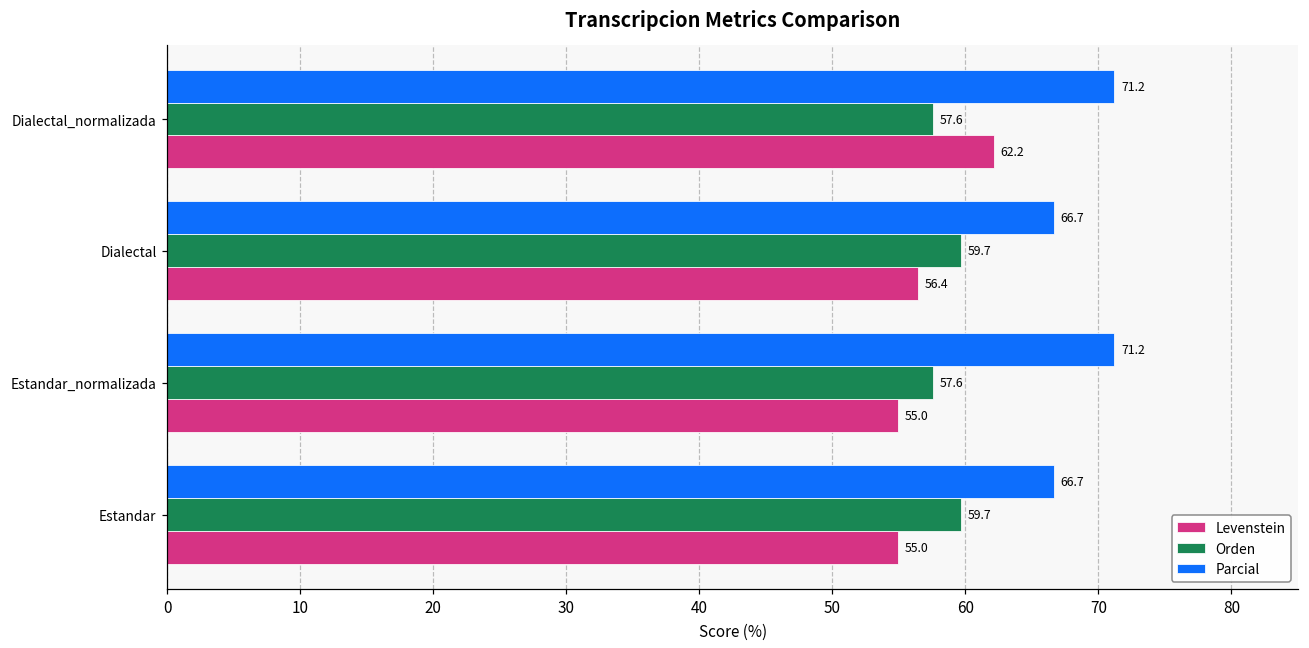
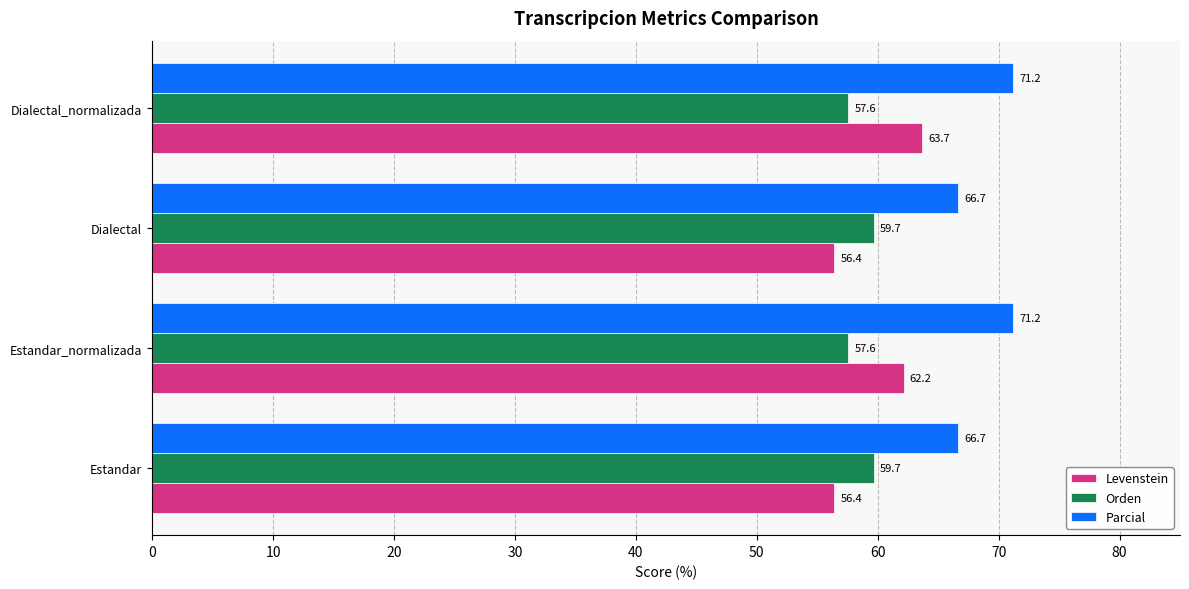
  {
    "Levenstein": {
-     "Dialectal_normalizada": 62.2,
+     "Dialectal_normalizada": 63.7,
      "Dialectal": 56.4,
-     "Estandar_normalizada": 55.0,
-     "Estandar": 55.0
+     "Estandar_normalizada": 62.2,
+     "Estandar": 56.4
    },
    "Orden": {
      "Dialectal_normalizada": 57.6,
      "Dialectal": 59.7,
      "Estandar_normalizada": 57.6,
      "Estandar": 59.7
    },
    "Parcial": {
      "Dialectal_normalizada": 71.2,
      "Dialectal": 66.7,
      "Estandar_normalizada": 71.2,
      "Estandar": 66.7
    }
  }
